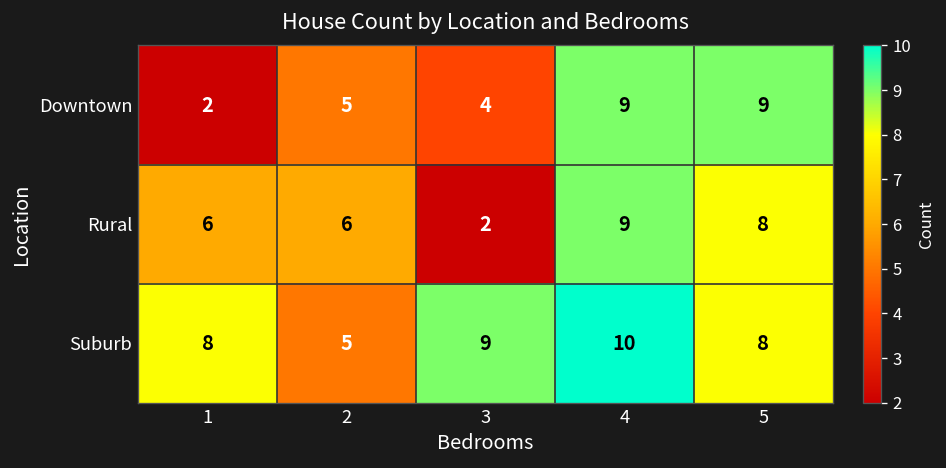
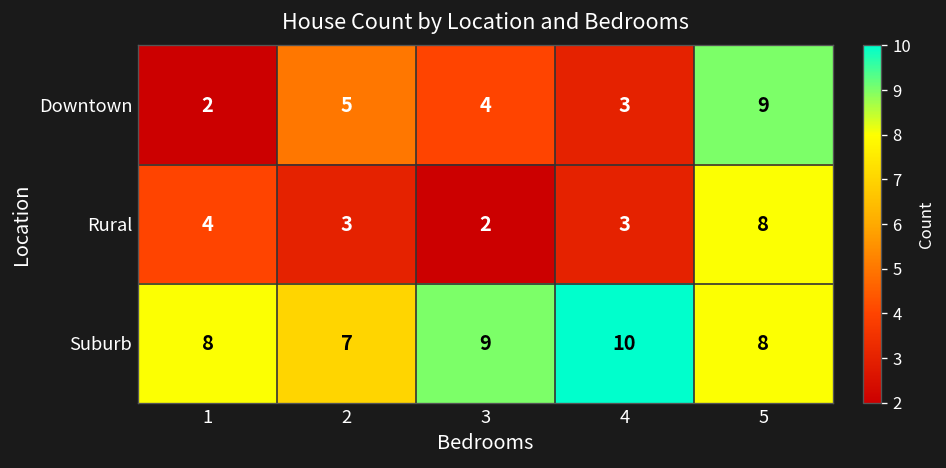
  {
    "Downtown": {
      "1": 2,
      "2": 5,
      "3": 4,
-     "4": 9,
+     "4": 3,
      "5": 9
    },
    "Rural": {
-     "1": 6,
-     "2": 6,
+     "1": 4,
+     "2": 3,
      "3": 2,
-     "4": 9,
+     "4": 3,
      "5": 8
    },
    "Suburb": {
      "1": 8,
-     "2": 5,
+     "2": 7,
      "3": 9,
      "4": 10,
      "5": 8
    }
  }
